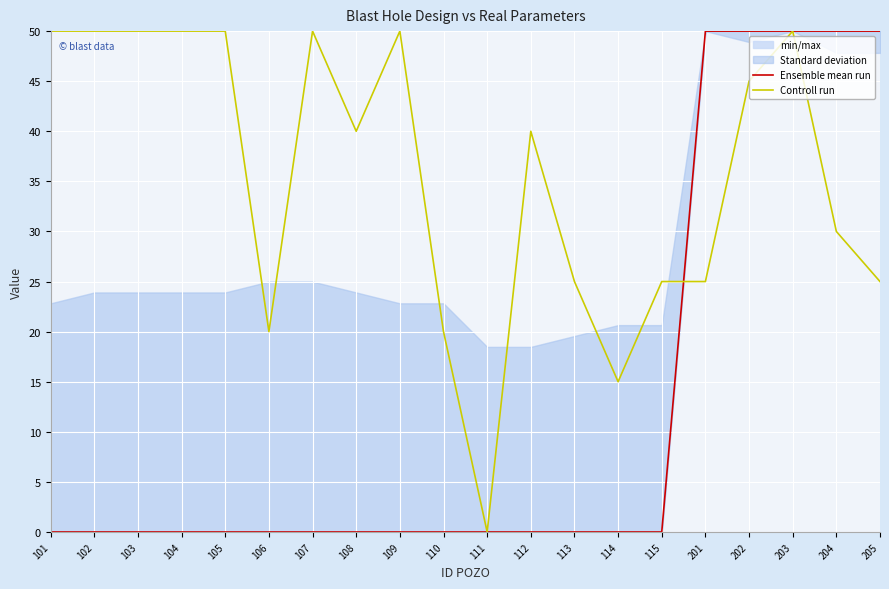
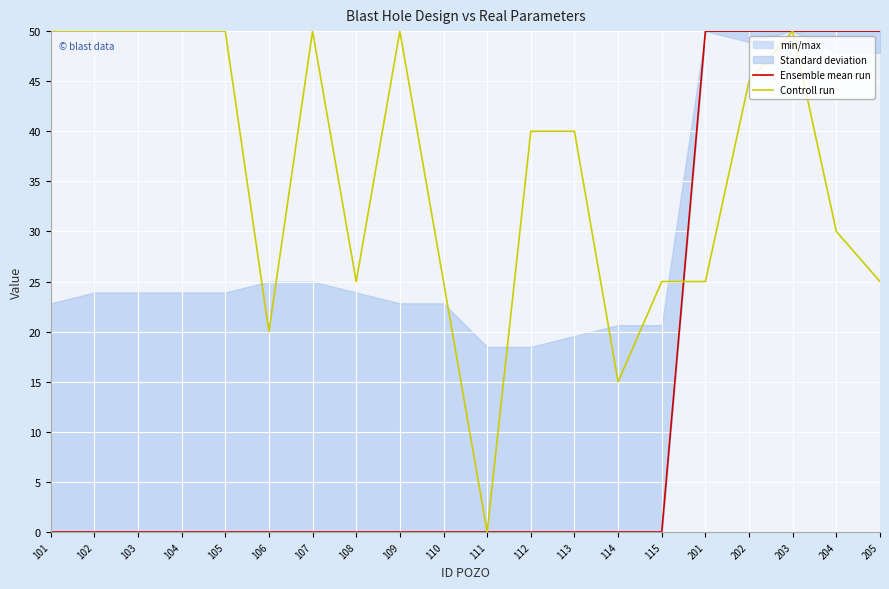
  {
    "Controll run": {
      "101": 50.0,
      "102": 50.0,
      "103": 50.0,
      "104": 50.0,
      "105": 50.0,
      "106": 20.0,
      "107": 50.0,
-     "108": 40.0,
+     "108": 25.0,
      "109": 50.0,
-     "110": 20.0,
+     "110": 25.0,
      "112": 40.0,
-     "113": 25.0,
+     "113": 40.0,
      "114": 15.0,
      "115": 25.0,
      "201": 25.0,
      "202": 45.0,
      "204": 30.0,
      "205": 25.0
    }
  }
